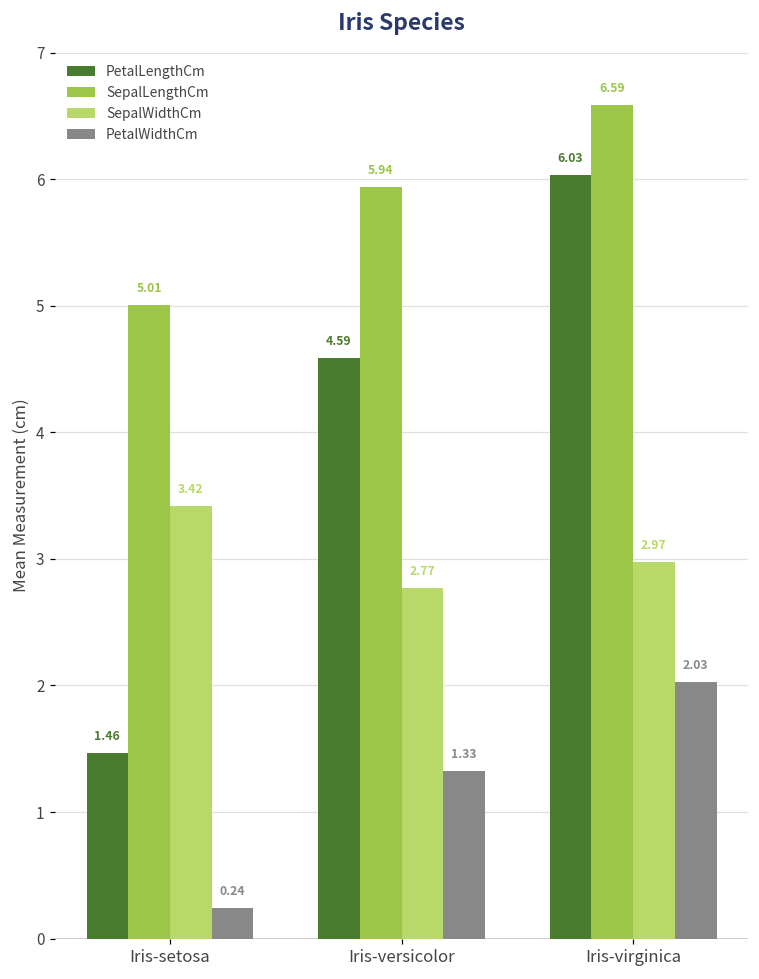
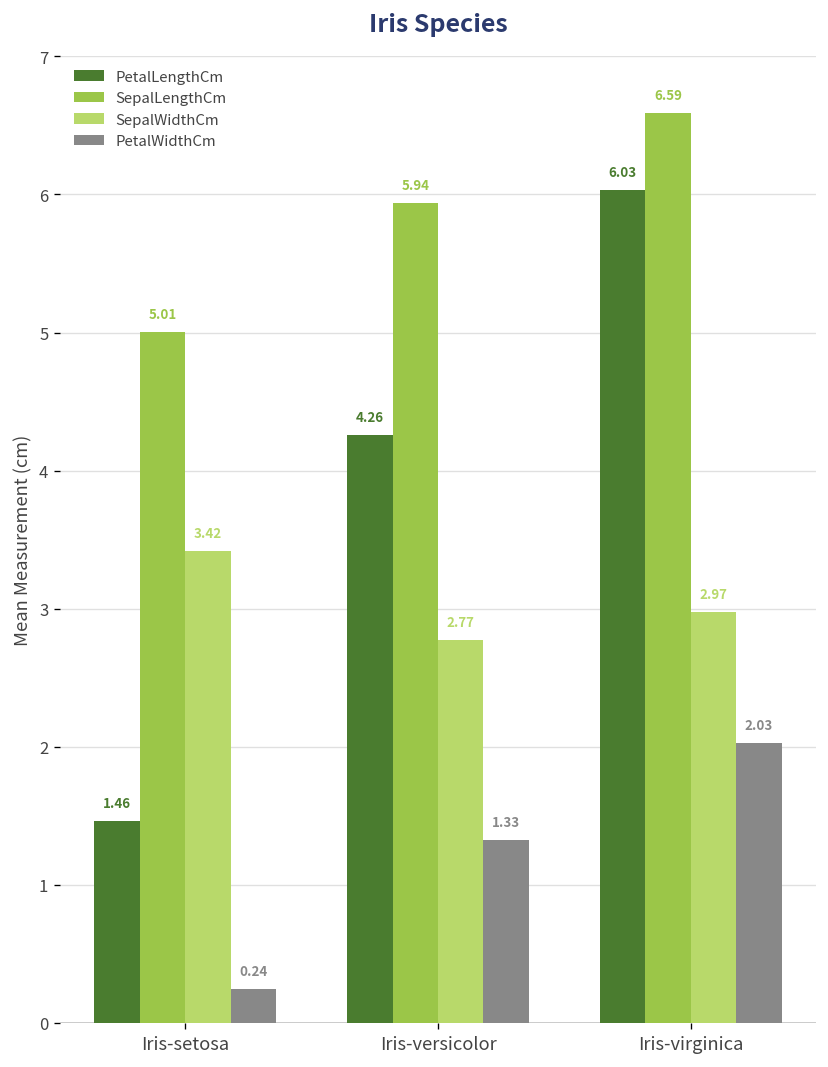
  {
    "PetalLengthCm": {
      "Iris-setosa": 1.46,
-     "Iris-versicolor": 4.59,
+     "Iris-versicolor": 4.26,
      "Iris-virginica": 6.03
    },
    "PetalWidthCm": {
      "Iris-setosa": 0.24,
      "Iris-versicolor": 1.33,
      "Iris-virginica": 2.03
    }
  }
